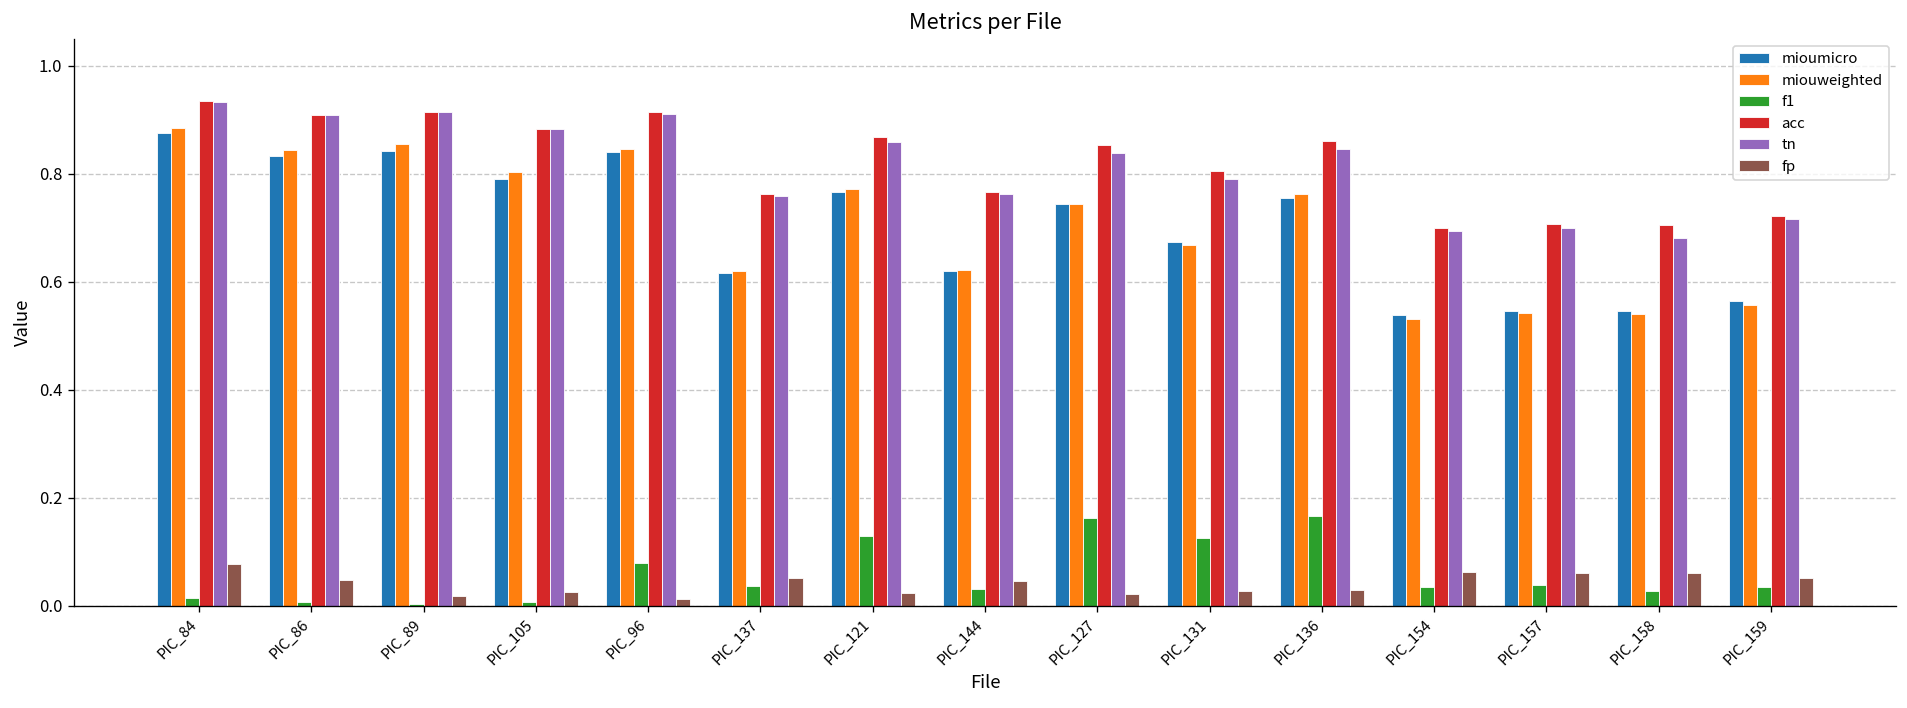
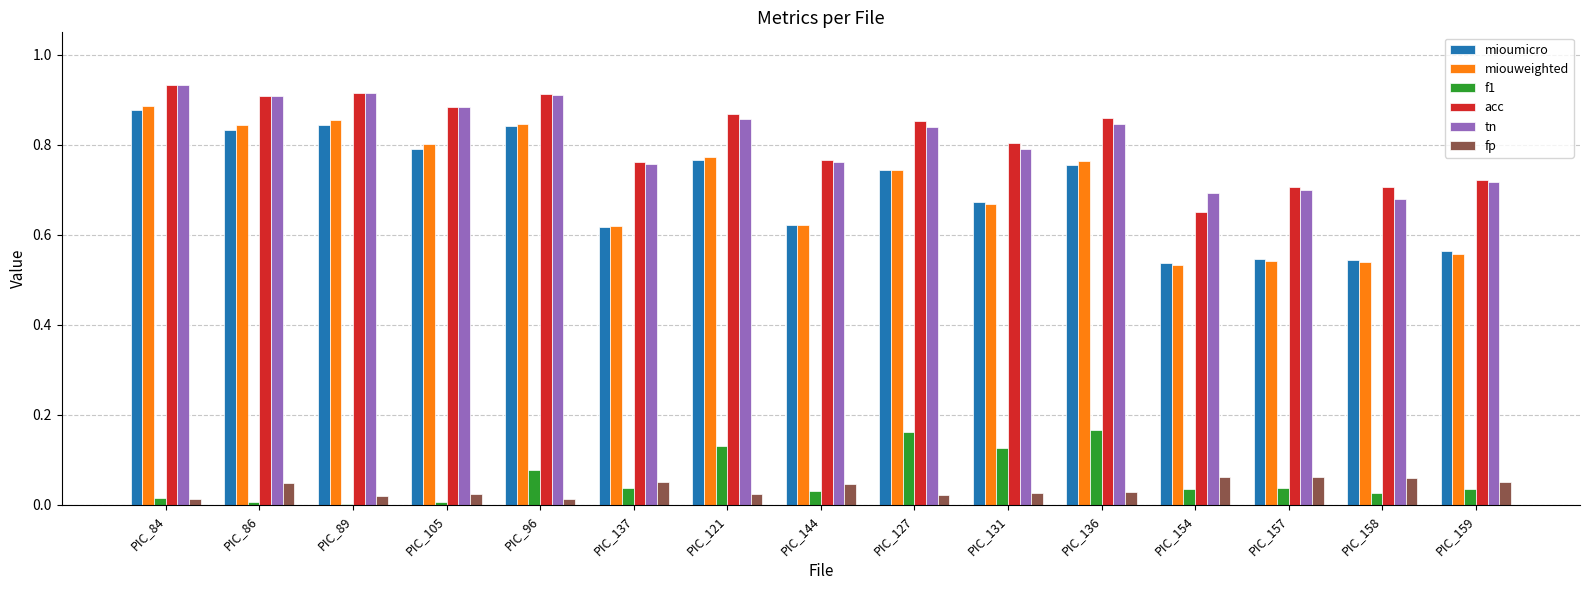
  {
    "mioumicro": {
      "PIC_84": 0.88,
      "PIC_86": 0.83,
      "PIC_89": 0.84,
      "PIC_105": 0.79,
      "PIC_96": 0.84,
      "PIC_137": 0.62,
      "PIC_121": 0.77,
      "PIC_144": 0.62,
      "PIC_127": 0.74,
      "PIC_131": 0.67,
      "PIC_136": 0.76,
      "PIC_154": 0.54,
      "PIC_157": 0.55,
      "PIC_158": 0.55,
      "PIC_159": 0.56
    },
    "miouweighted": {
      "PIC_84": 0.89,
      "PIC_86": 0.84,
      "PIC_89": 0.85,
      "PIC_105": 0.80,
      "PIC_96": 0.85,
      "PIC_137": 0.62,
      "PIC_121": 0.77,
      "PIC_144": 0.62,
      "PIC_127": 0.74,
      "PIC_131": 0.67,
      "PIC_136": 0.76,
      "PIC_154": 0.53,
      "PIC_157": 0.54,
      "PIC_158": 0.54,
      "PIC_159": 0.56
    },
    "f1": {
      "PIC_84": 0.02,
      "PIC_86": 0.01,
      "PIC_105": 0.01,
      "PIC_96": 0.08,
      "PIC_137": 0.04,
      "PIC_121": 0.13,
      "PIC_144": 0.03,
      "PIC_127": 0.16,
      "PIC_131": 0.13,
      "PIC_136": 0.17,
      "PIC_154": 0.04,
      "PIC_157": 0.04,
      "PIC_158": 0.03,
      "PIC_159": 0.03
    },
    "acc": {
      "PIC_84": 0.93,
      "PIC_86": 0.91,
      "PIC_89": 0.91,
      "PIC_105": 0.88,
      "PIC_96": 0.91,
      "PIC_137": 0.76,
      "PIC_121": 0.87,
      "PIC_144": 0.77,
      "PIC_127": 0.85,
      "PIC_131": 0.80,
      "PIC_136": 0.86,
-     "PIC_154": 0.70,
+     "PIC_154": 0.65,
      "PIC_157": 0.71,
      "PIC_158": 0.71,
      "PIC_159": 0.72
    },
    "tn": {
      "PIC_84": 0.93,
      "PIC_86": 0.91,
      "PIC_89": 0.91,
      "PIC_105": 0.88,
      "PIC_96": 0.91,
      "PIC_137": 0.76,
      "PIC_121": 0.86,
      "PIC_144": 0.76,
      "PIC_127": 0.84,
      "PIC_131": 0.79,
      "PIC_136": 0.85,
      "PIC_154": 0.69,
      "PIC_157": 0.70,
      "PIC_158": 0.68,
      "PIC_159": 0.72
    },
    "fp": {
-     "PIC_84": 0.08,
+     "PIC_84": 0.01,
      "PIC_86": 0.05,
      "PIC_89": 0.02,
      "PIC_105": 0.03,
      "PIC_96": 0.01,
      "PIC_137": 0.05,
      "PIC_121": 0.02,
      "PIC_144": 0.05,
      "PIC_127": 0.02,
      "PIC_131": 0.03,
      "PIC_136": 0.03,
      "PIC_154": 0.06,
      "PIC_157": 0.06,
      "PIC_158": 0.06,
      "PIC_159": 0.05
    }
  }
